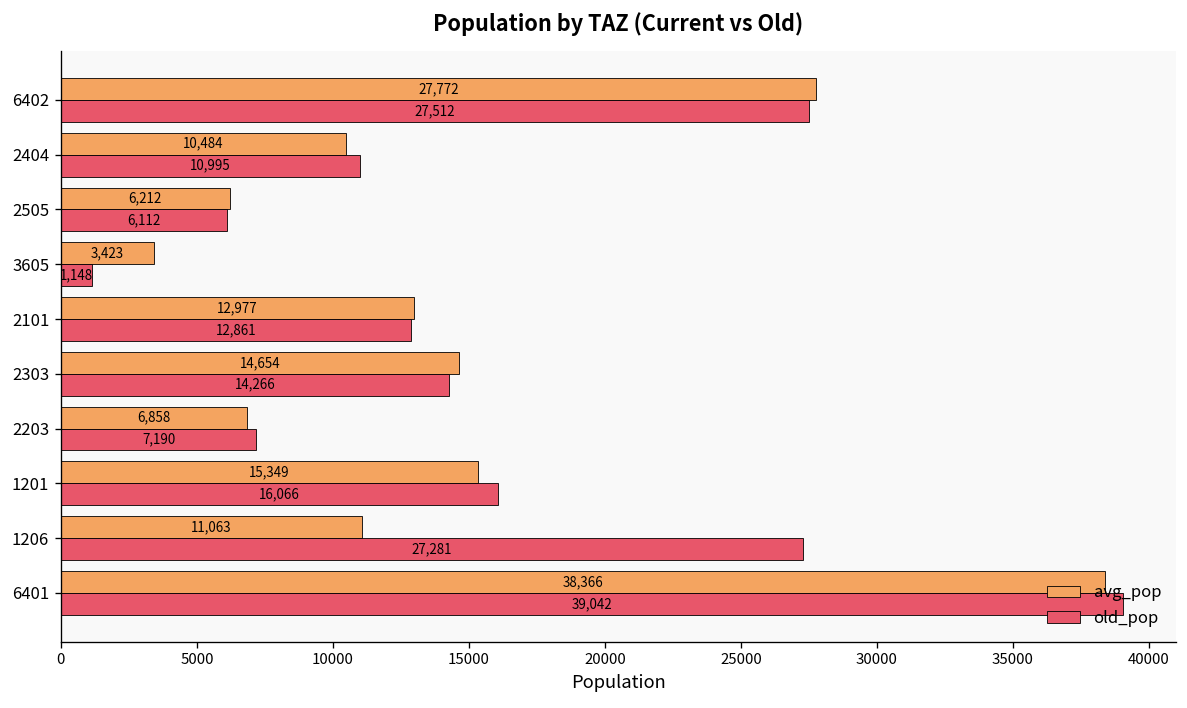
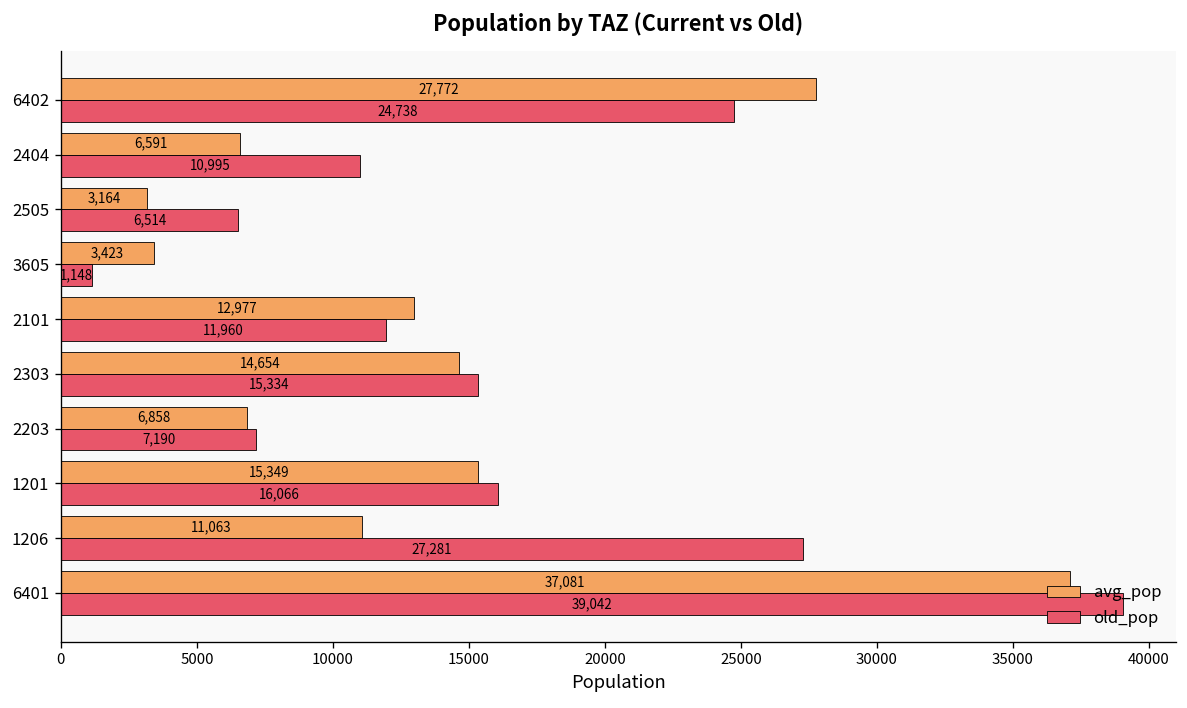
  {
    "avg_pop": {
      "6402": "27,772",
-     "2404": "10,484",
-     "2505": "6,212",
+     "2404": "6,591",
+     "2505": "3,164",
      "3605": "3,423",
      "2101": "12,977",
      "2303": "14,654",
      "2203": "6,858",
      "1201": "15,349",
      "1206": "11,063",
-     "6401": "38,366"
+     "6401": "37,081"
    },
    "old_pop": {
-     "6402": "27,512",
+     "6402": "24,738",
      "2404": "10,995",
-     "2505": "6,112",
+     "2505": "6,514",
      "3605": "1,148",
-     "2101": "12,861",
-     "2303": "14,266",
+     "2101": "11,960",
+     "2303": "15,334",
      "2203": "7,190",
      "1201": "16,066",
      "1206": "27,281",
      "6401": "39,042"
    }
  }
